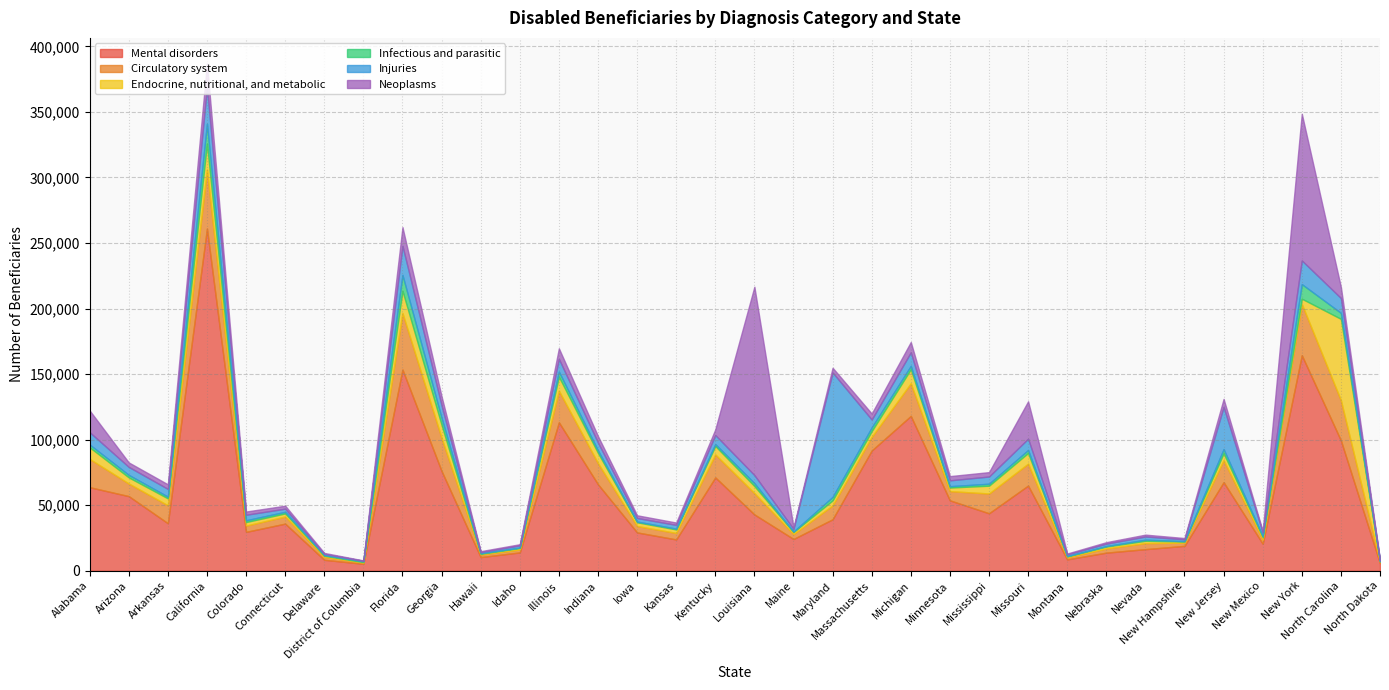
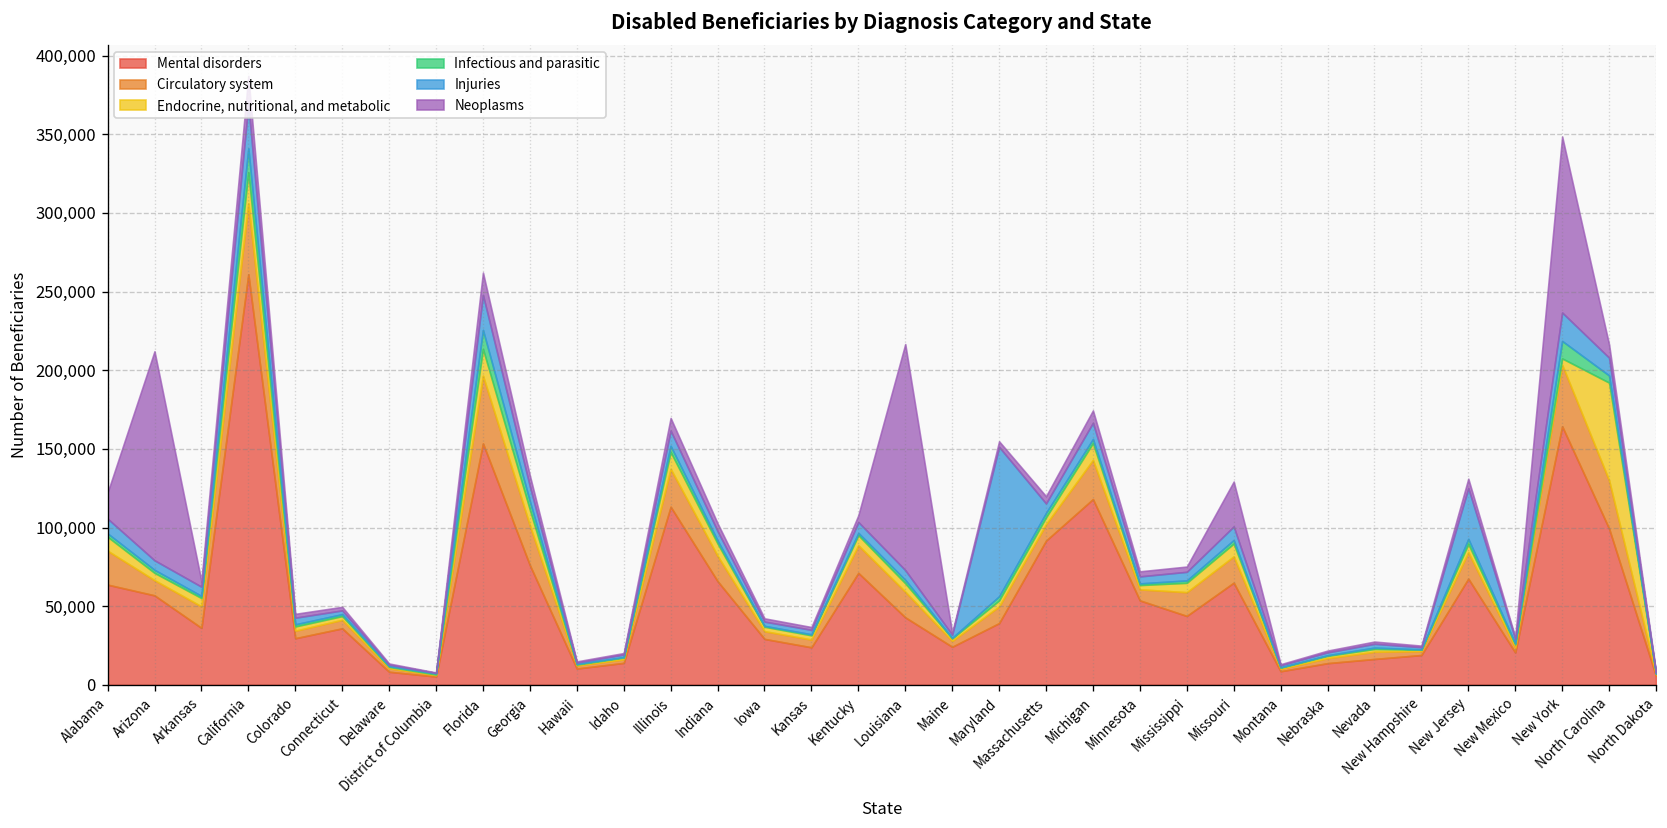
  {
    "Endocrine, nutritional, and metabolic": {
      "Alabama": "9,000",
      "California": "20,000",
      "Florida": "17,000",
      "Georgia": "10,000",
      "Illinois": "11,000",
      "Louisiana": "5,000",
      "Maryland": "4,000",
      "Massachusetts": "4,000",
      "Michigan": "11,000",
      "Missouri": "8,000",
      "New Jersey": "5,000",
      "New York": "4,000",
      "North Carolina": "62,000"
    },
    "Infectious and parasitic": {
      "Alabama": "2,000",
      "California": "15,000",
      "Florida": "12,000",
      "Georgia": "5,000",
      "Illinois": "4,000",
      "Louisiana": "2,000",
      "Maryland": "3,000",
      "Massachusetts": "3,000",
      "Michigan": "3,000",
      "Missouri": "2,000",
      "New Jersey": "3,000",
      "New York": "11,000",
      "North Carolina": "5,000"
    },
    "Injuries": {
      "Alabama": "9,000",
      "Arizona": "6,000",
      "Arkansas": "6,000",
      "Colorado": "4,000",
      "Connecticut": "2,000",
      "Florida": "22,000",
      "Georgia": "10,000",
      "Illinois": "10,000",
      "Indiana": "6,000",
      "Iowa": "3,000",
      "Kentucky": "7,000",
      "Louisiana": "6,000",
      "Maryland": "95,000",
      "Massachusetts": "6,000",
      "Michigan": "10,000",
      "Minnesota": "4,000",
      "Mississippi": "5,000",
      "Missouri": "9,000",
      "New Jersey": "32,000",
      "New York": "18,000",
      "North Carolina": "11,000"
    },
    "Neoplasms": {
      "Alabama": "17,000",
-     "Arizona": "3,000",
+     "Arizona": "133,000",
      "Arkansas": "3,000",
      "Colorado": "2,000",
      "Connecticut": "2,000",
      "Florida": "14,000",
      "Georgia": "7,000",
      "Illinois": "8,000",
      "Indiana": "5,000",
      "Iowa": "2,000",
      "Kentucky": "4,000",
      "Louisiana": "144,000",
      "Maryland": "4,000",
      "Massachusetts": "5,000",
      "Michigan": "8,000",
      "Minnesota": "3,000",
      "Mississippi": "3,000",
      "Missouri": "29,000",
      "New Jersey": "6,000",
      "New York": "112,000",
      "North Carolina": "8,000"
    }
  }
